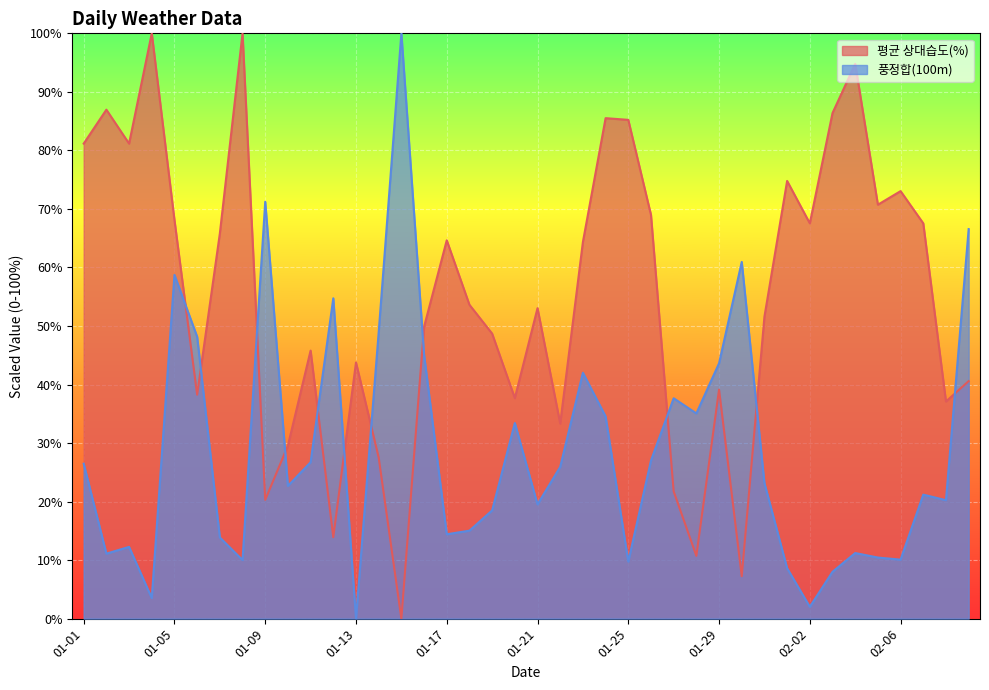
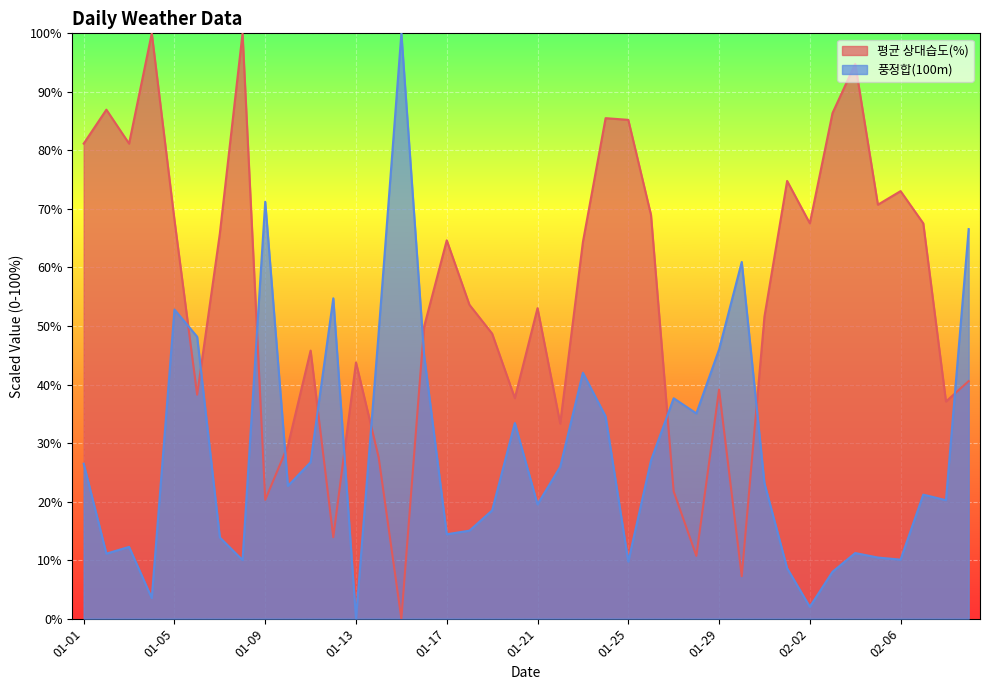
  {
    "평균 상대습도(%)": {
      "01-01": "81%",
      "01-05": "68%",
      "01-09": "20%",
      "01-13": "44%",
      "01-17": "65%",
      "01-21": "53%",
      "01-25": "85%",
      "01-29": "39%",
      "02-02": "68%",
      "02-06": "73%"
    },
    "풍정합(100m)": {
      "01-01": "26%",
-     "01-05": "59%",
+     "01-05": "53%",
      "01-09": "71%",
      "01-13": "0%",
      "01-17": "14%",
      "01-21": "20%",
      "01-25": "10%",
-     "01-29": "44%",
+     "01-29": "46%",
      "02-02": "2%",
      "02-06": "10%"
    }
  }
